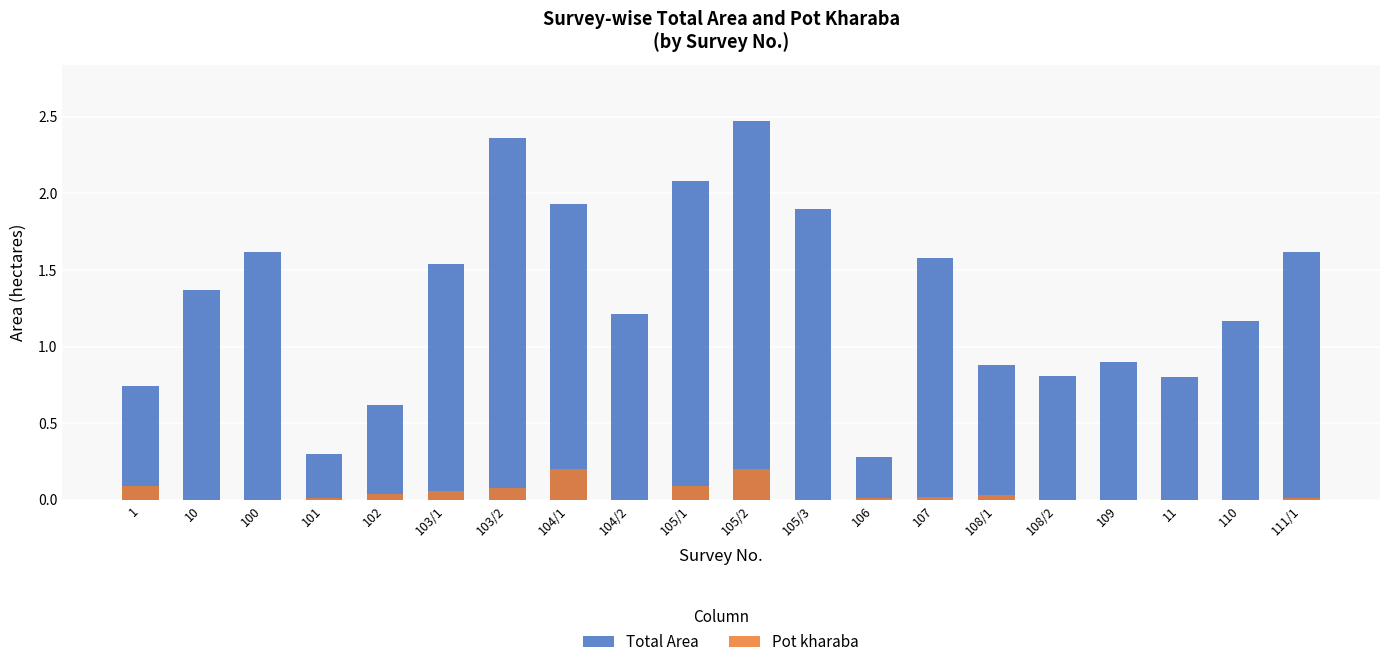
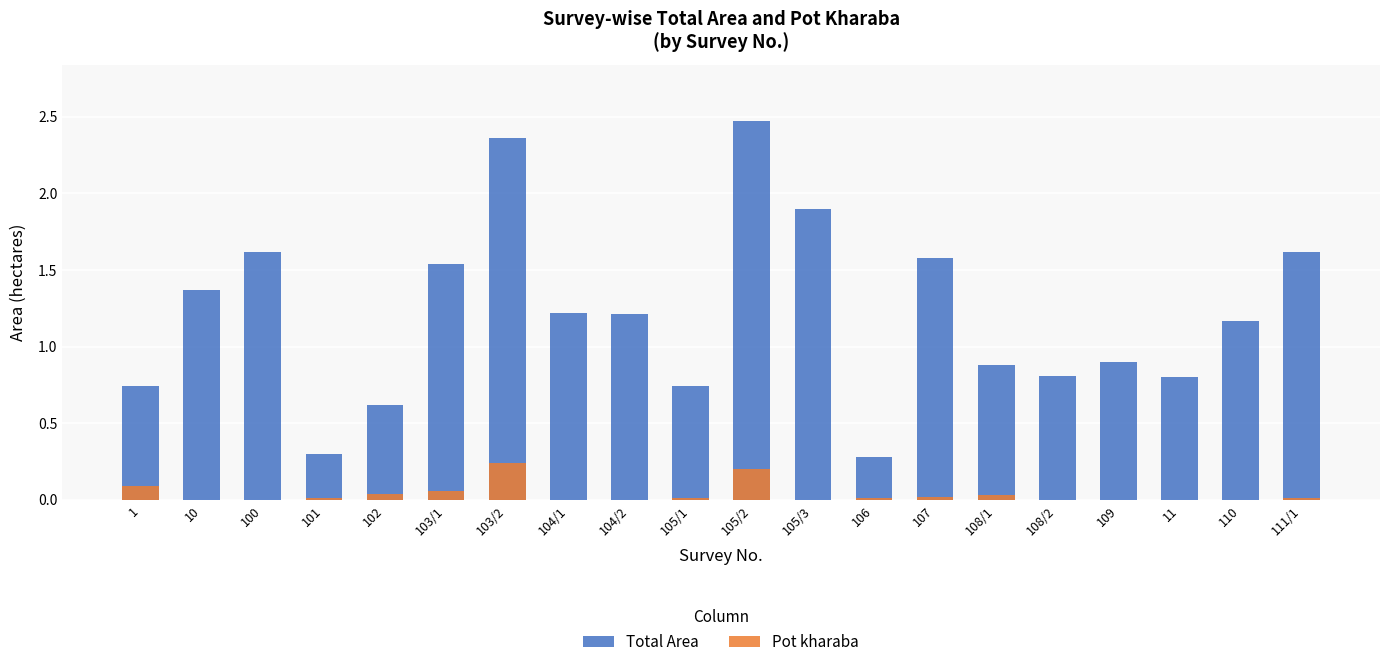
  {
    "Total Area": {
      "1": 0.74,
      "10": 1.37,
      "100": 1.62,
      "101": 0.30,
      "102": 0.62,
      "103/1": 1.54,
      "103/2": 2.36,
-     "104/1": 1.93,
+     "104/1": 1.22,
      "104/2": 1.21,
-     "105/1": 2.08,
+     "105/1": 0.74,
      "105/2": 2.47,
      "105/3": 1.90,
      "106": 0.28,
      "107": 1.58,
      "108/1": 0.88,
      "108/2": 0.81,
      "109": 0.90,
      "11": 0.80,
      "110": 1.17,
      "111/1": 1.62
    },
    "Pot kharaba": {
      "10": 0.00,
      "100": 0.00,
-     "103/2": 0.08,
-     "104/1": 0.2,
+     "103/2": 0.24,
+     "104/1": 0.0,
      "104/2": 0.00,
-     "105/1": 0.09,
+     "105/1": 0.01,
      "105/3": 0.00,
      "108/2": 0.00,
      "109": 0.00,
      "11": 0.00,
      "110": 0.00
    }
  }
